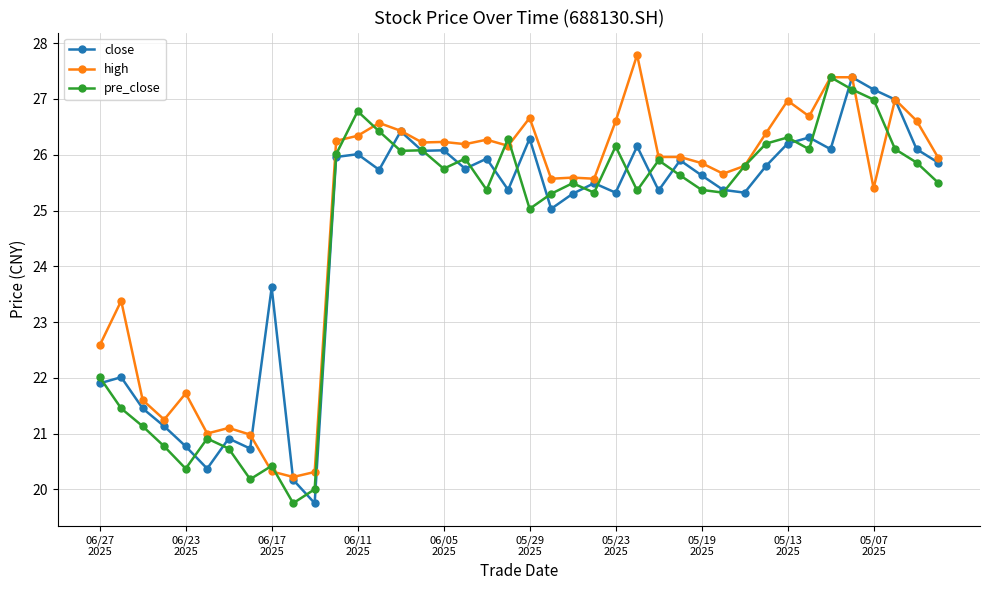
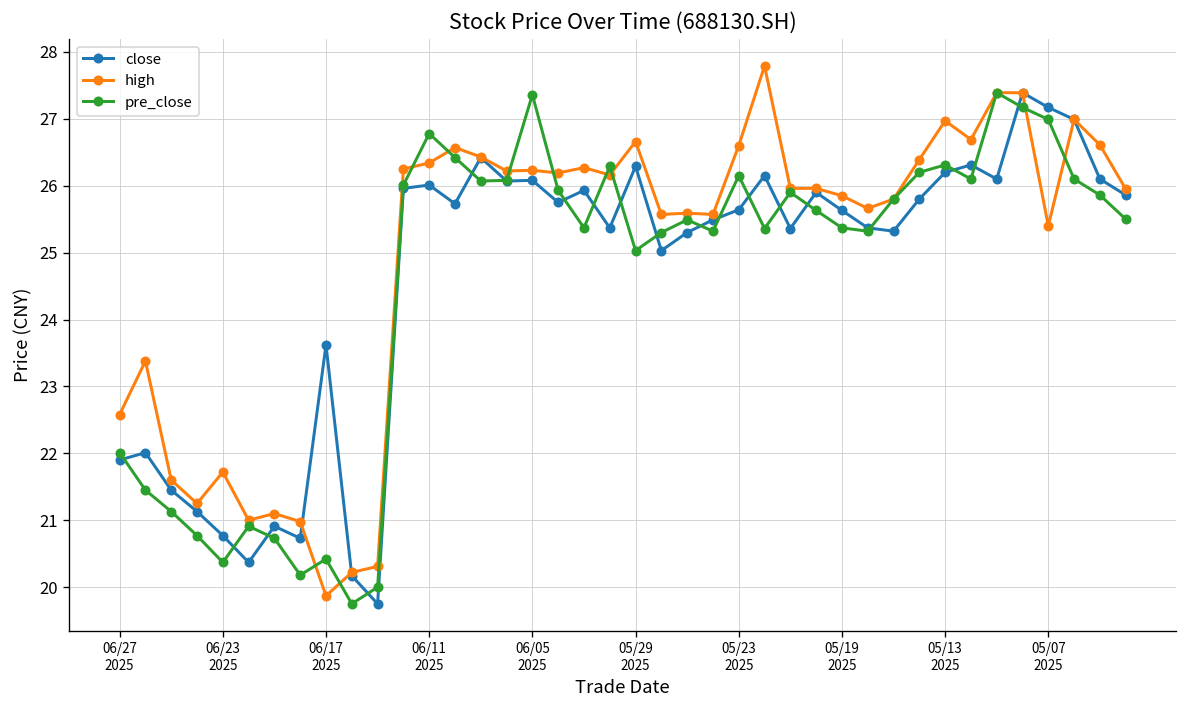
  {
    "close": {
      "06/27 2025": 21.9,
      "06/23 2025": 20.8,
      "06/17 2025": 23.6,
      "06/11 2025": 26.0,
      "06/05 2025": 26.1,
      "05/29 2025": 26.3,
-     "05/23 2025": 25.3,
+     "05/23 2025": 25.6,
      "05/19 2025": 25.6,
      "05/13 2025": 26.2,
      "05/07 2025": 27.2
    },
    "high": {
      "06/27 2025": 22.6,
      "06/23 2025": 21.7,
-     "06/17 2025": 20.3,
+     "06/17 2025": 19.9,
      "06/11 2025": 26.3,
      "06/05 2025": 26.2,
      "05/29 2025": 26.7,
      "05/23 2025": 26.6,
      "05/19 2025": 25.9,
      "05/13 2025": 27.0,
      "05/07 2025": 25.4
    },
    "pre_close": {
      "06/27 2025": 22.0,
      "06/23 2025": 20.4,
      "06/17 2025": 20.4,
      "06/11 2025": 26.8,
-     "06/05 2025": 25.8,
+     "06/05 2025": 27.4,
      "05/29 2025": 25.0,
      "05/23 2025": 26.2,
      "05/19 2025": 25.4,
      "05/13 2025": 26.3,
      "05/07 2025": 27.0
    }
  }
